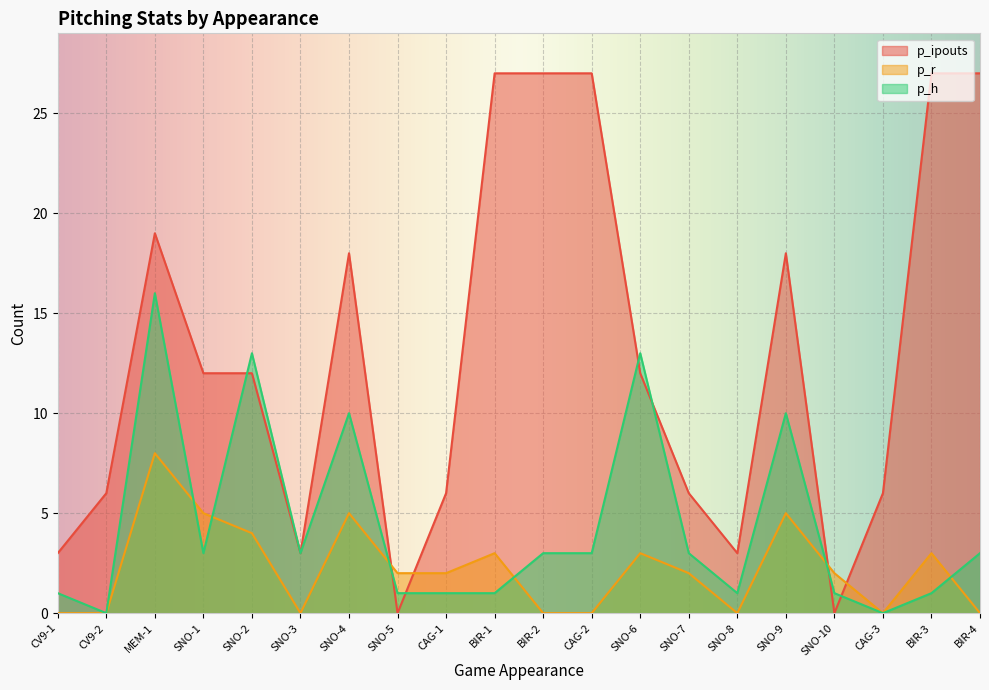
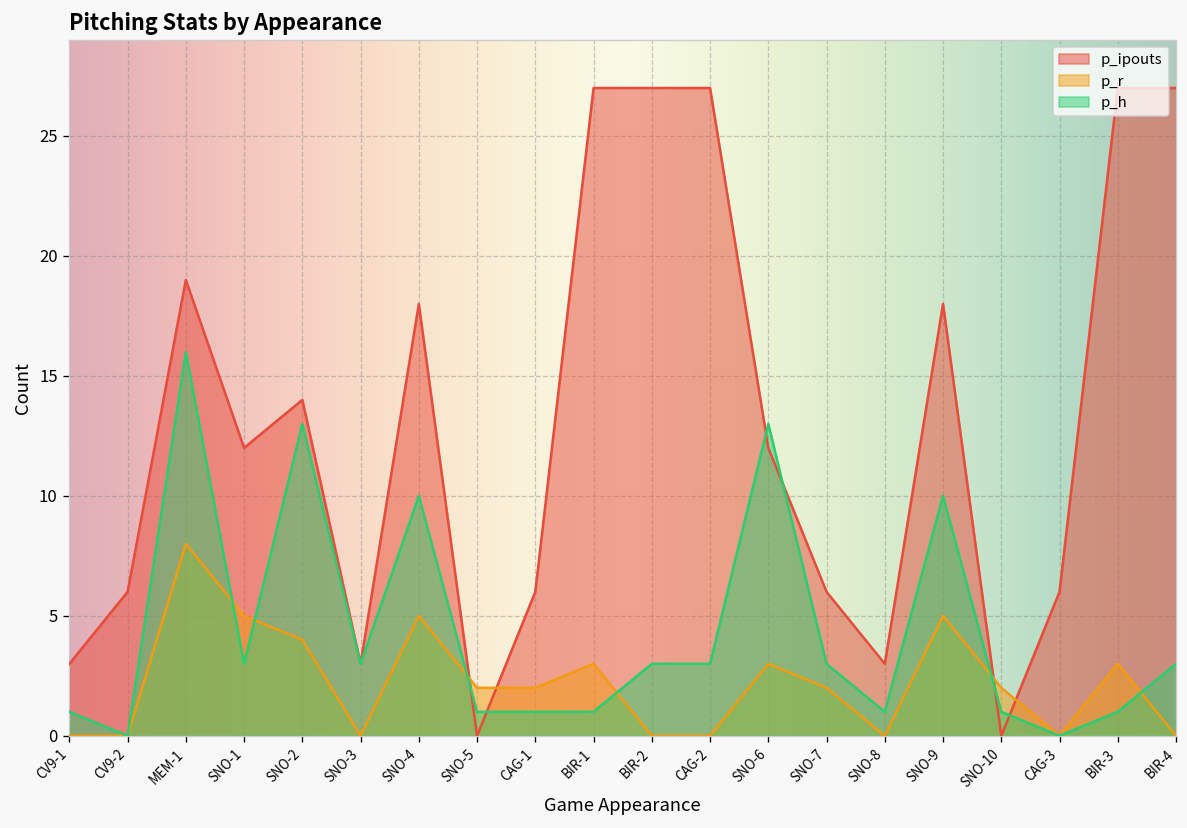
  {
    "p_ipouts": {
      "CV9-1": 3,
      "CV9-2": 6,
      "MEM-1": 19,
      "SNO-1": 12,
-     "SNO-2": 12,
+     "SNO-2": 14,
      "SNO-4": 18,
      "SNO-5": 0,
      "CAG-1": 6,
      "BIR-1": 27,
      "BIR-2": 27,
      "CAG-2": 27,
      "SNO-6": 12,
      "SNO-7": 6,
      "SNO-8": 3,
      "SNO-9": 18,
      "SNO-10": 0,
      "CAG-3": 6,
      "BIR-4": 27
    },
    "p_r": {
      "CV9-1": 0,
      "MEM-1": 8,
      "SNO-1": 5,
      "SNO-2": 4,
      "SNO-3": 0,
      "SNO-4": 5,
      "SNO-5": 2,
      "CAG-1": 2,
      "BIR-1": 3,
      "BIR-2": 0,
      "CAG-2": 0,
      "SNO-6": 3,
      "SNO-7": 2,
      "SNO-8": 0,
      "SNO-9": 5,
      "SNO-10": 2,
      "BIR-3": 3,
      "BIR-4": 0
    },
    "p_h": {
      "CV9-1": 1,
      "MEM-1": 16,
      "SNO-1": 3,
      "SNO-2": 13,
      "SNO-4": 10,
      "SNO-5": 1,
      "CAG-1": 1,
      "BIR-1": 1,
      "BIR-2": 3,
      "CAG-2": 3,
      "SNO-6": 13,
      "SNO-7": 3,
      "SNO-8": 1,
      "SNO-9": 10,
      "SNO-10": 1,
      "BIR-3": 1,
      "BIR-4": 3
    }
  }
